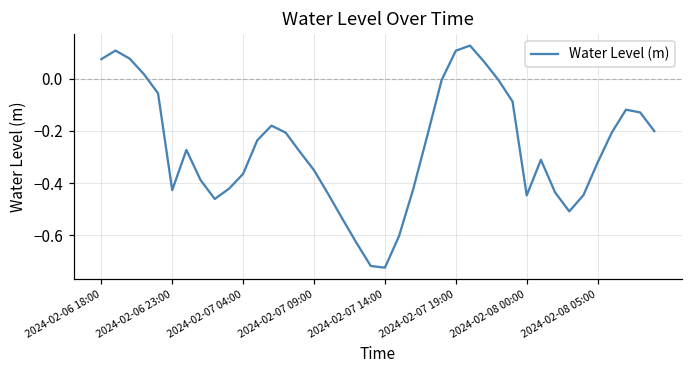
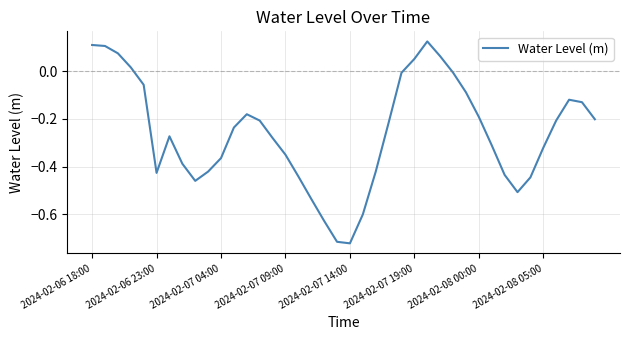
  {
-   "2024-02-06 18:00": 0.07,
+   "2024-02-06 18:00": 0.11,
    "2024-02-06 23:00": -0.43,
    "2024-02-07 04:00": -0.36,
    "2024-02-07 09:00": -0.35,
    "2024-02-07 14:00": -0.72,
-   "2024-02-07 19:00": 0.11,
-   "2024-02-08 00:00": -0.45,
+   "2024-02-07 19:00": 0.05,
+   "2024-02-08 00:00": -0.19,
    "2024-02-08 05:00": -0.32
  }
